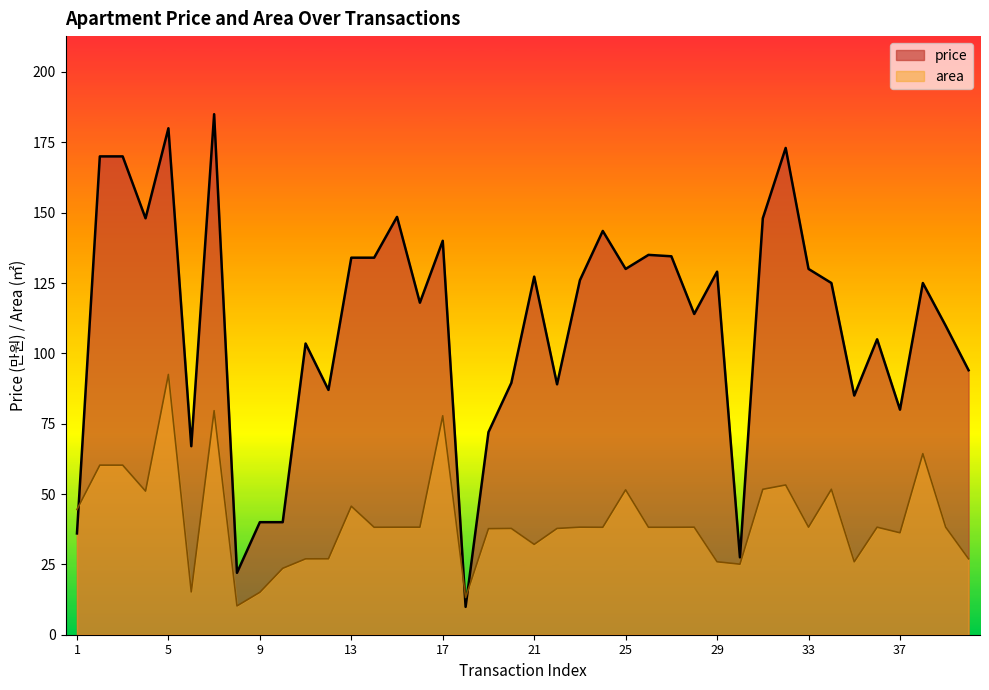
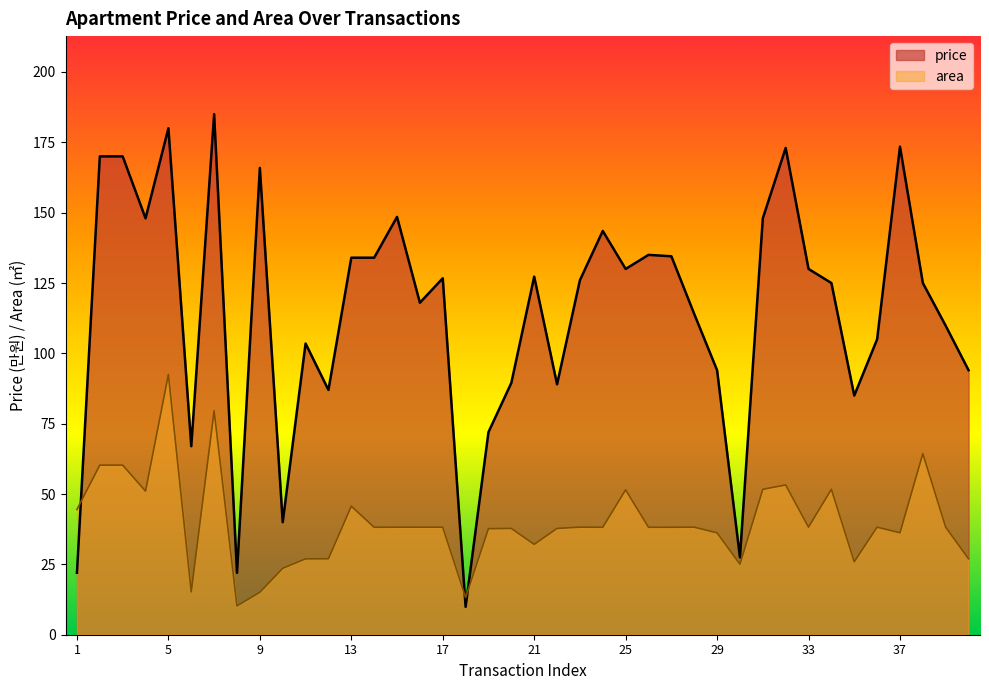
  {
    "price": {
-     "1": 36,
+     "1": 22,
      "5": 180,
-     "9": 40,
+     "9": 166,
      "13": 134,
-     "17": 140,
+     "17": 127,
      "21": 127,
      "25": 130,
-     "29": 129,
+     "29": 94,
      "33": 130,
-     "37": 80
+     "37": 173
    },
    "area": {
      "1": 45,
      "5": 93,
      "9": 15,
      "13": 46,
-     "17": 78,
+     "17": 38,
      "21": 32,
      "25": 51,
-     "29": 26,
+     "29": 36,
      "33": 38,
      "37": 36
    }
  }
